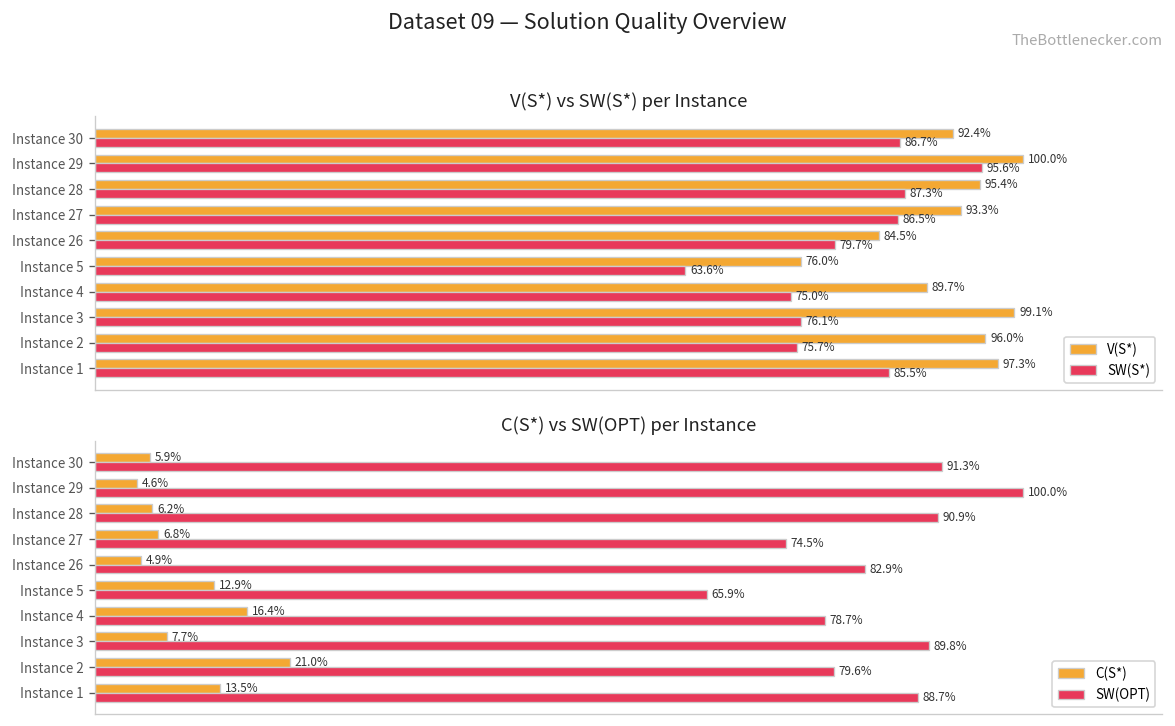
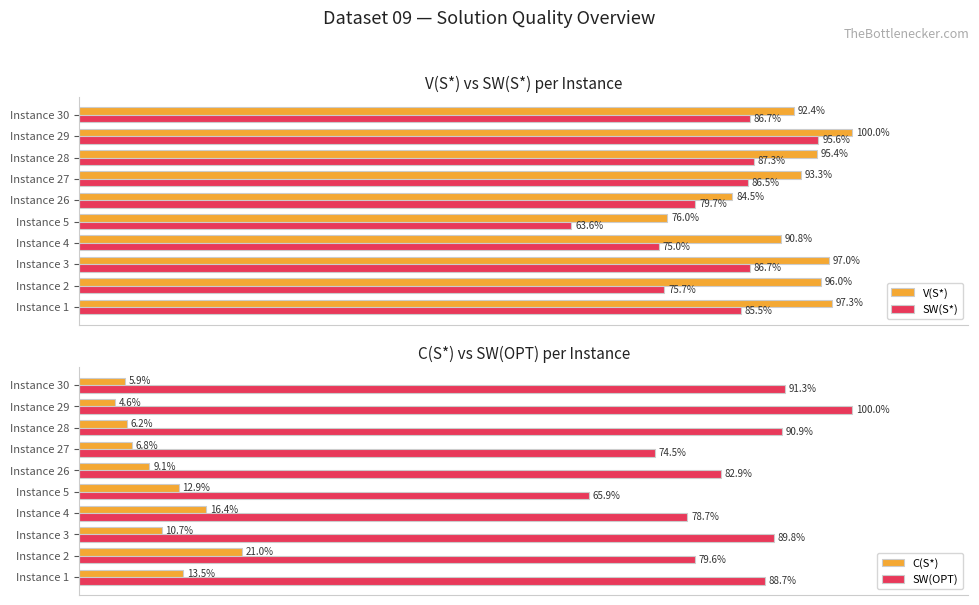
  {
    "V(S*) vs SW(S*) per Instance": {
      "V(S*)": {
        "Instance 30": "92.4%",
        "Instance 29": "100.0%",
        "Instance 28": "95.4%",
        "Instance 27": "93.3%",
        "Instance 26": "84.5%",
        "Instance 5": "76.0%",
-       "Instance 4": "89.7%",
-       "Instance 3": "99.1%",
+       "Instance 4": "90.8%",
+       "Instance 3": "97.0%",
        "Instance 2": "96.0%",
        "Instance 1": "97.3%"
      },
      "SW(S*)": {
        "Instance 30": "86.7%",
        "Instance 29": "95.6%",
        "Instance 28": "87.3%",
        "Instance 27": "86.5%",
        "Instance 26": "79.7%",
        "Instance 5": "63.6%",
        "Instance 4": "75.0%",
-       "Instance 3": "76.1%",
+       "Instance 3": "86.7%",
        "Instance 2": "75.7%",
        "Instance 1": "85.5%"
      }
    },
    "C(S*) vs SW(OPT) per Instance": {
      "C(S*)": {
        "Instance 30": "5.9%",
        "Instance 29": "4.6%",
        "Instance 28": "6.2%",
        "Instance 27": "6.8%",
-       "Instance 26": "4.9%",
+       "Instance 26": "9.1%",
        "Instance 5": "12.9%",
        "Instance 4": "16.4%",
-       "Instance 3": "7.7%",
+       "Instance 3": "10.7%",
        "Instance 2": "21.0%",
        "Instance 1": "13.5%"
      },
      "SW(OPT)": {
        "Instance 30": "91.3%",
        "Instance 29": "100.0%",
        "Instance 28": "90.9%",
        "Instance 27": "74.5%",
        "Instance 26": "82.9%",
        "Instance 5": "65.9%",
        "Instance 4": "78.7%",
        "Instance 3": "89.8%",
        "Instance 2": "79.6%",
        "Instance 1": "88.7%"
      }
    }
  }
